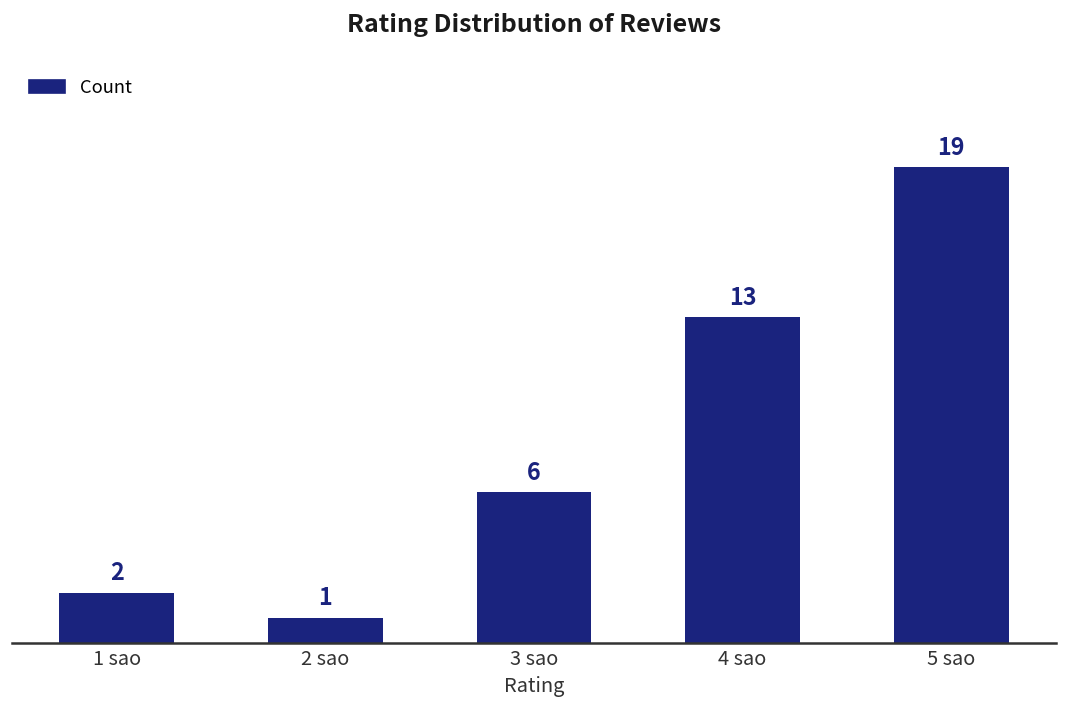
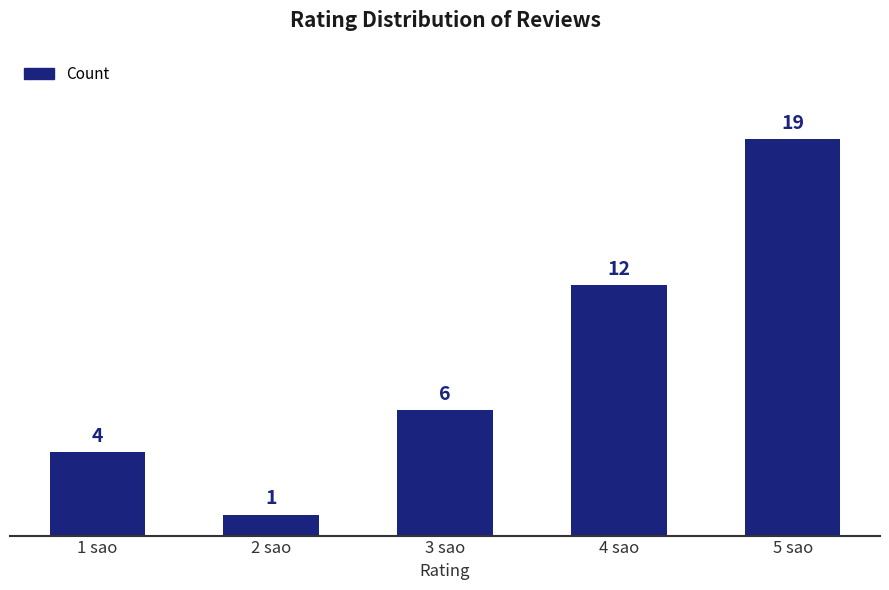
  {
-   "1 sao": 2,
+   "1 sao": 4,
    "2 sao": 1,
    "3 sao": 6,
-   "4 sao": 13,
+   "4 sao": 12,
    "5 sao": 19
  }
